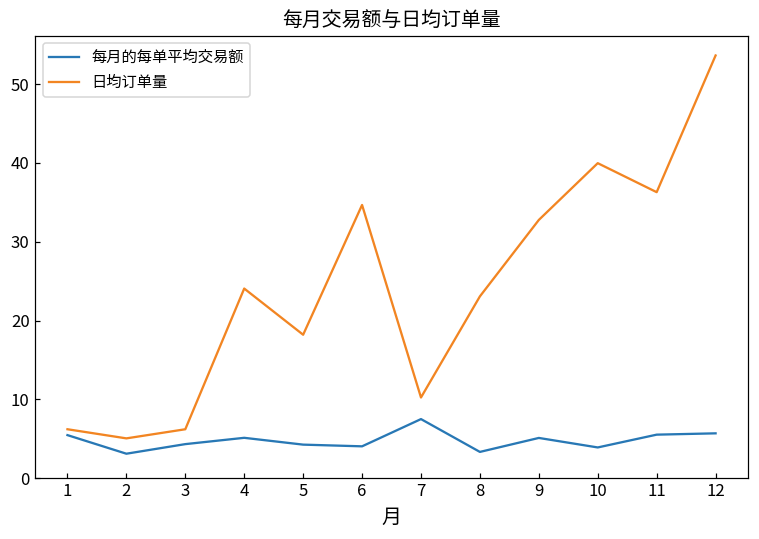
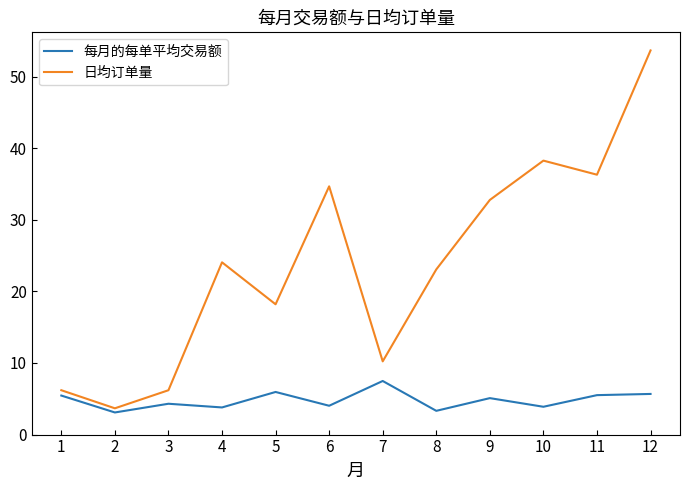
  {
    "每月的每单平均交易额": {
      "1": 5,
      "2": 3,
      "3": 4,
-     "4": 5,
-     "5": 4,
+     "4": 4,
+     "5": 6,
      "6": 4,
      "7": 7,
      "8": 3,
      "9": 5,
      "10": 4,
      "11": 6,
      "12": 6
    },
    "日均订单量": {
      "1": 6,
-     "2": 5,
+     "2": 4,
      "3": 6,
      "4": 24,
      "5": 18,
      "6": 35,
      "7": 10,
      "8": 23,
      "9": 33,
-     "10": 40,
+     "10": 38,
      "11": 36,
      "12": 54
    }
  }
